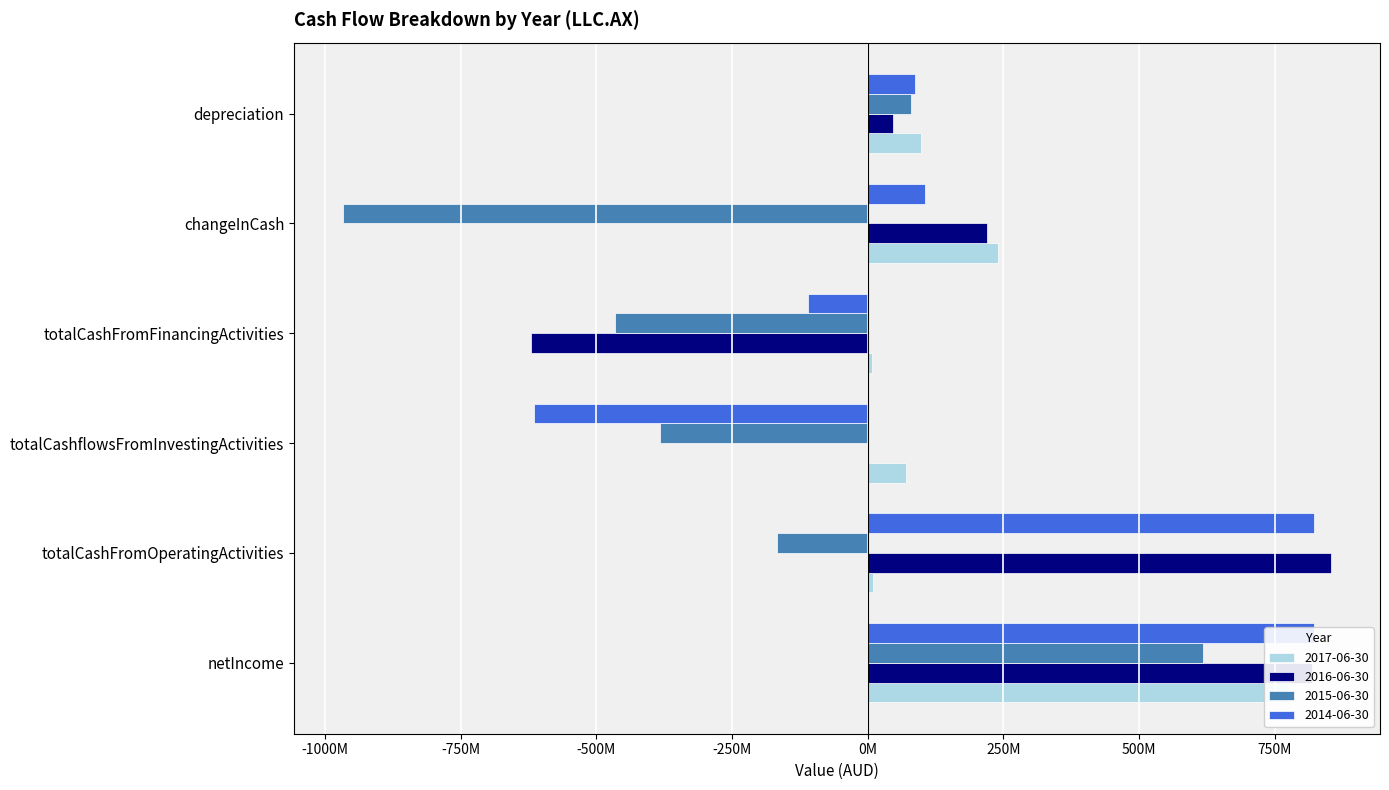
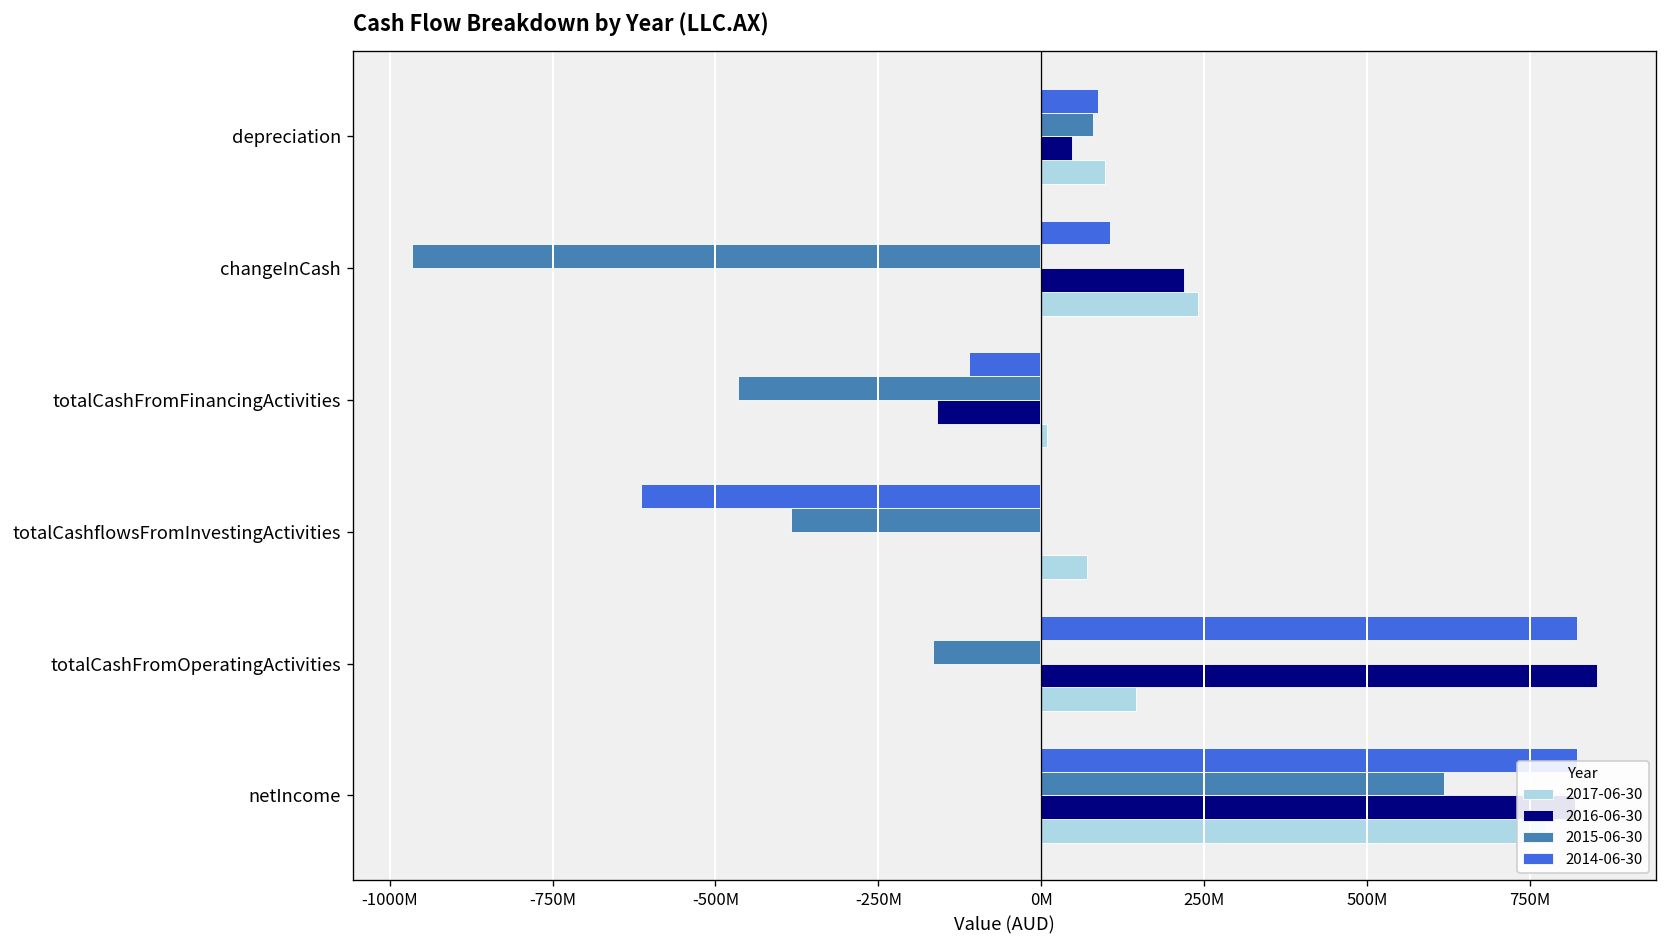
  {
    "2017-06-30": {
      "depreciation": 100000000,
      "changeInCash": 240000000,
      "totalCashFromFinancingActivities": 10000000,
      "totalCashflowsFromInvestingActivities": 70000000,
-     "totalCashFromOperatingActivities": 10000000
+     "totalCashFromOperatingActivities": 150000000
    },
    "2016-06-30": {
      "depreciation": 50000000,
      "changeInCash": 220000000,
-     "totalCashFromFinancingActivities": -620000000,
+     "totalCashFromFinancingActivities": -160000000,
      "totalCashFromOperatingActivities": 850000000
    }
  }
